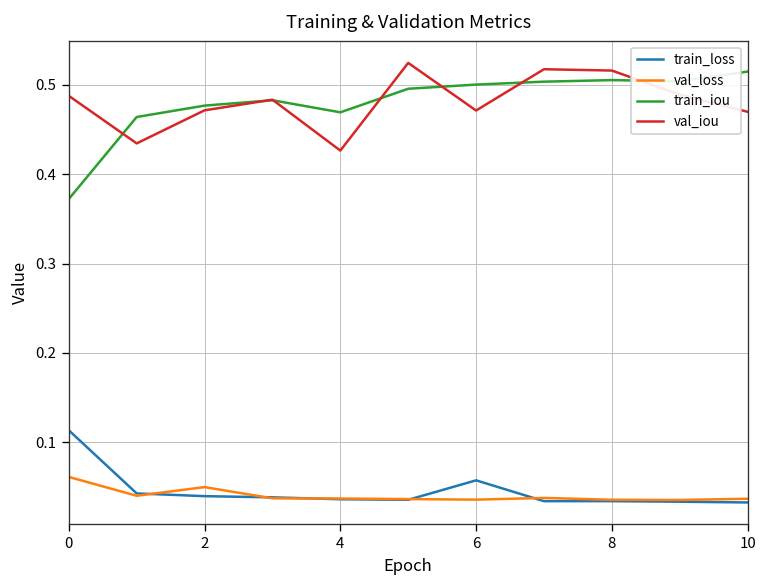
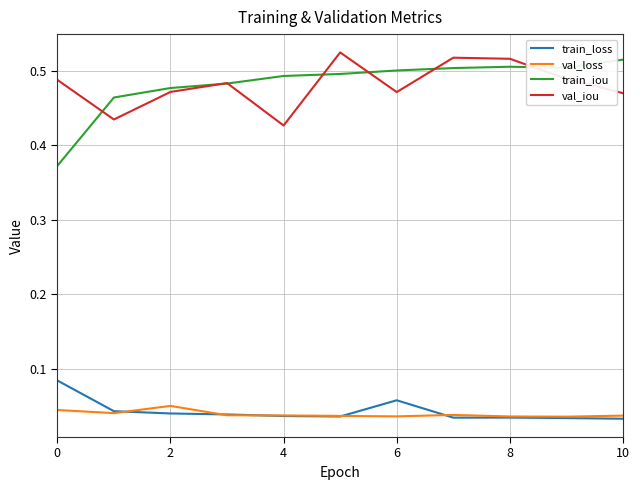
  {
    "train_loss": {
-     "0": 0.11,
+     "0": 0.08,
      "2": 0.04,
      "6": 0.06,
      "10": 0.03
    },
    "val_loss": {
-     "0": 0.06,
+     "0": 0.04,
      "2": 0.05,
      "6": 0.04,
      "10": 0.04
    },
    "train_iou": {
      "0": 0.37,
      "2": 0.48,
-     "4": 0.47,
+     "4": 0.49,
      "6": 0.50,
      "8": 0.51,
      "10": 0.51
    },
    "val_iou": {
      "0": 0.49,
      "2": 0.47,
      "4": 0.43,
      "6": 0.47,
      "8": 0.52,
      "10": 0.47
    }
  }
